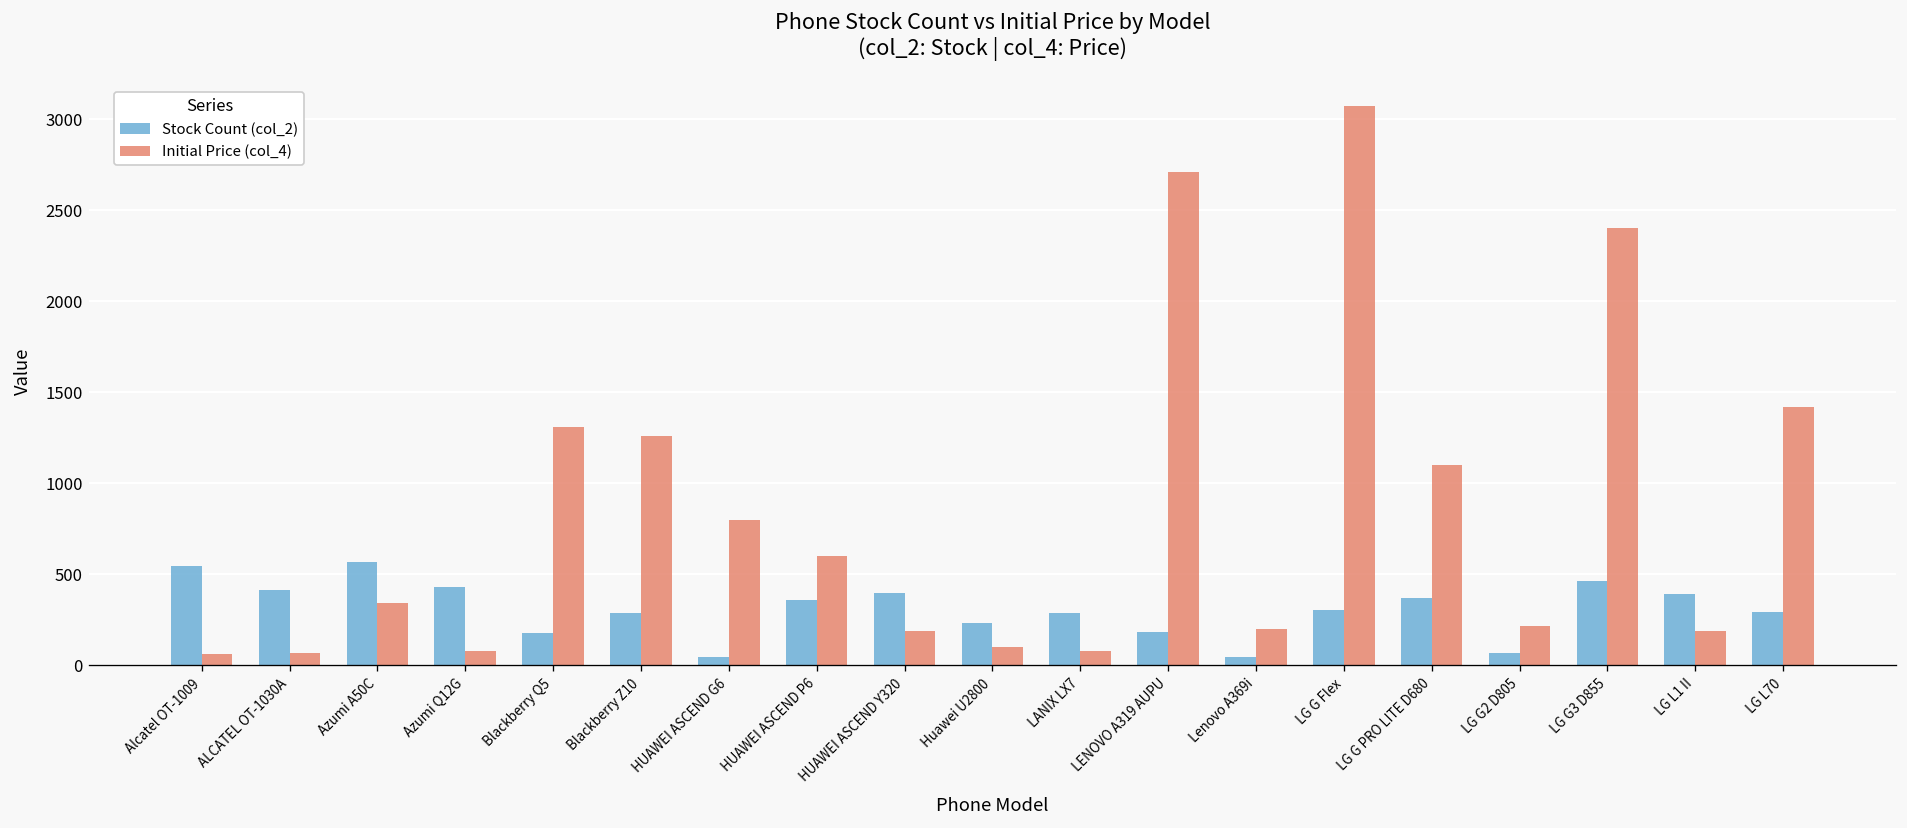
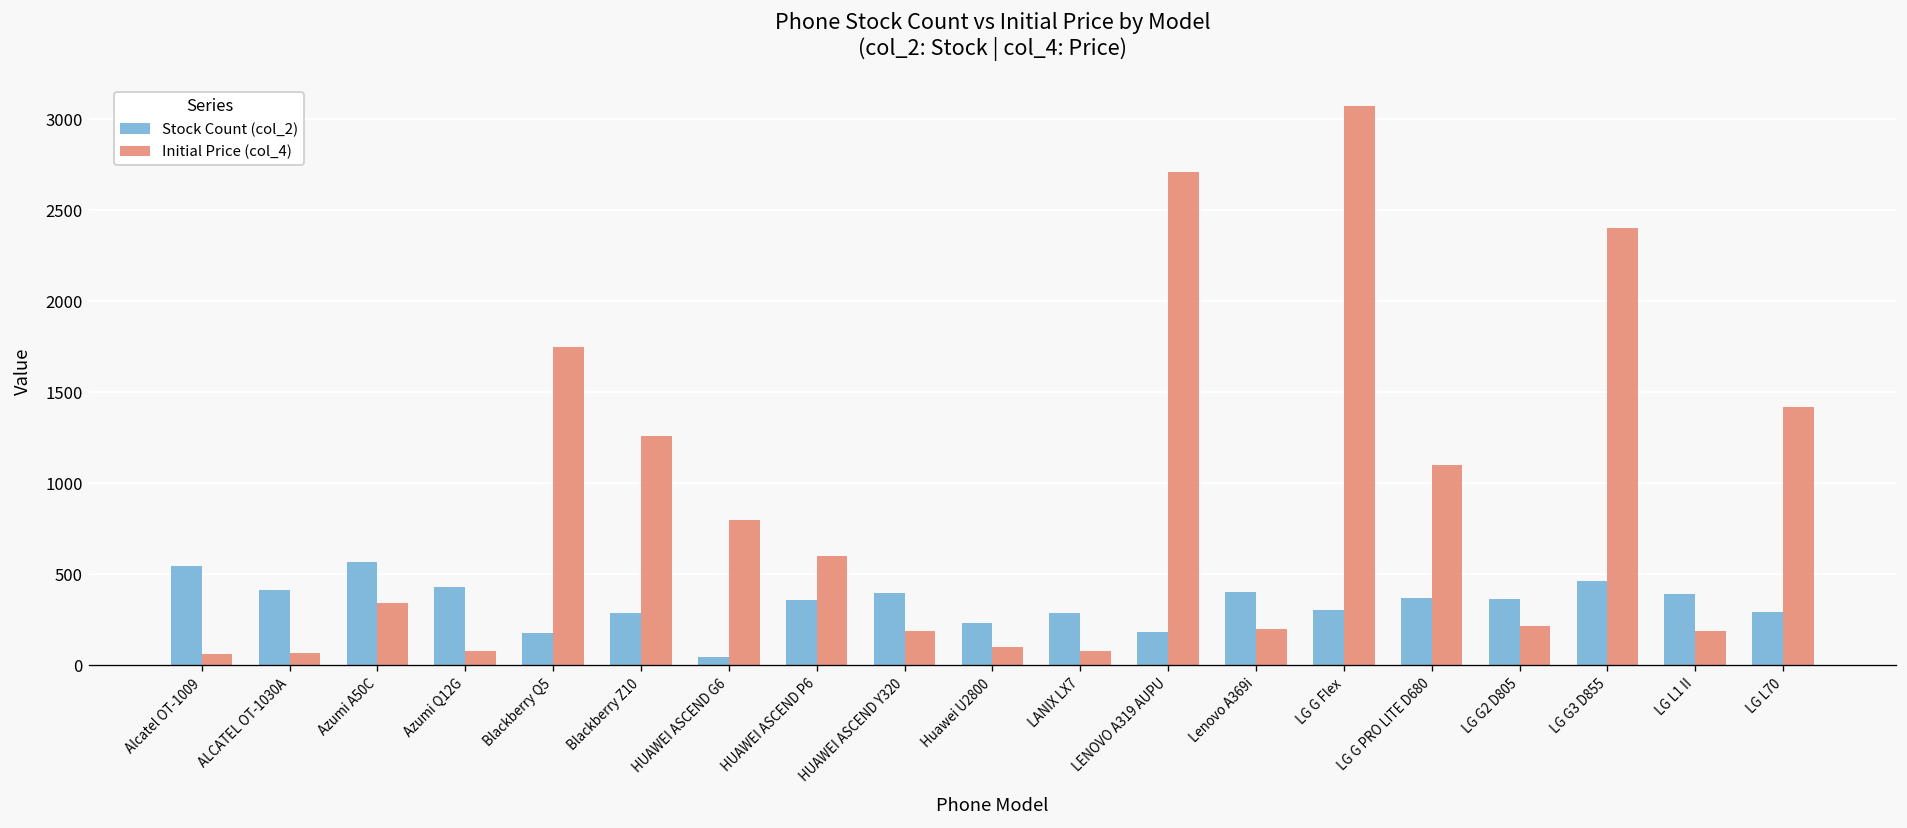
  {
    "Stock Count (col_2)": {
      "Alcatel OT-1009": 540,
      "ALCATEL OT-1030A": 410,
      "Azumi A50C": 560,
      "Azumi Q12G": 430,
      "Blackberry Q5": 180,
      "Blackberry Z10": 290,
      "HUAWEI ASCEND G6": 40,
      "HUAWEI ASCEND P6": 360,
      "HUAWEI ASCEND Y320": 400,
      "Huawei U2800": 230,
      "LANIX LX7": 290,
      "LENOVO A319 AUPU": 180,
-     "Lenovo A369i": 40,
+     "Lenovo A369i": 400,
      "LG G Flex": 300,
      "LG G PRO LITE D680": 370,
-     "LG G2 D805": 60,
+     "LG G2 D805": 370,
      "LG G3 D855": 460,
      "LG L1 II": 390,
      "LG L70": 290
    },
    "Initial Price (col_4)": {
      "Alcatel OT-1009": 60,
      "ALCATEL OT-1030A": 70,
      "Azumi A50C": 340,
      "Azumi Q12G": 80,
-     "Blackberry Q5": 1310,
+     "Blackberry Q5": 1750,
      "Blackberry Z10": 1260,
      "HUAWEI ASCEND G6": 800,
      "HUAWEI ASCEND P6": 600,
      "HUAWEI ASCEND Y320": 190,
      "Huawei U2800": 100,
      "LANIX LX7": 80,
      "LENOVO A319 AUPU": 2710,
      "Lenovo A369i": 200,
      "LG G Flex": 3070,
      "LG G PRO LITE D680": 1100,
      "LG G2 D805": 210,
      "LG G3 D855": 2400,
      "LG L1 II": 190,
      "LG L70": 1420
    }
  }
